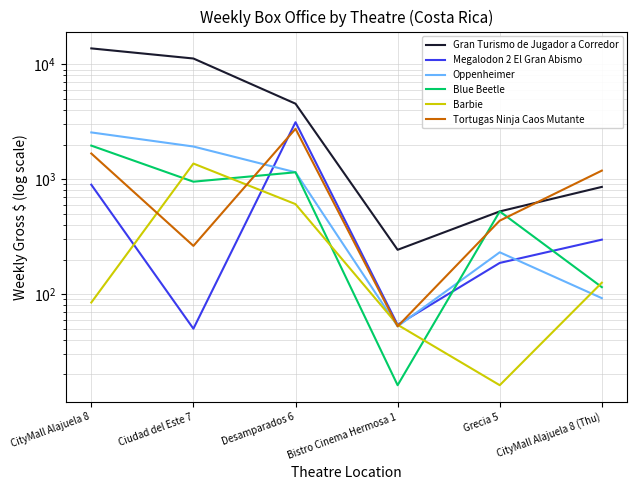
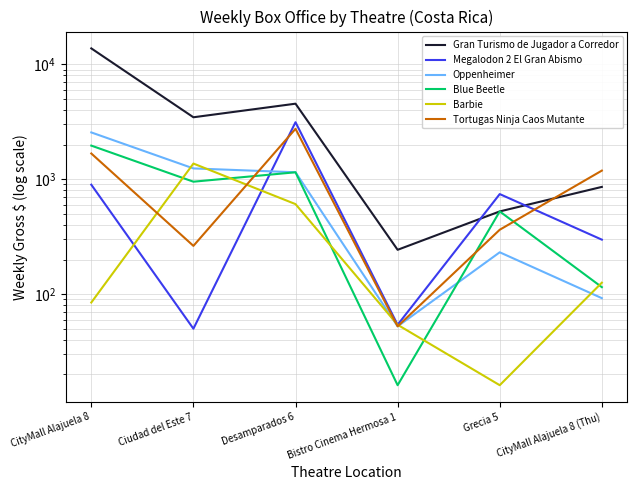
  {
    "Gran Turismo de Jugador a Corredor": {
      "CityMall Alajuela 8": 14000,
-     "Ciudad del Este 7": 11000,
+     "Ciudad del Este 7": 3500,
      "Desamparados 6": 4500,
      "Bistro Cinema Hermosa 1": 240,
      "CityMall Alajuela 8 (Thu)": 900
    },
    "Megalodon 2 El Gran Abismo": {
      "CityMall Alajuela 8": 900,
      "Ciudad del Este 7": 50,
      "Desamparados 6": 3100,
-     "Grecia 5": 190,
+     "Grecia 5": 700,
      "CityMall Alajuela 8 (Thu)": 300
    },
    "Oppenheimer": {
      "CityMall Alajuela 8": 2600,
-     "Ciudad del Este 7": 1900,
+     "Ciudad del Este 7": 1200,
      "Grecia 5": 230,
      "CityMall Alajuela 8 (Thu)": 90
    },
    "Blue Beetle": {
      "CityMall Alajuela 8": 2000,
      "Ciudad del Este 7": 1000,
      "Bistro Cinema Hermosa 1": 16,
      "CityMall Alajuela 8 (Thu)": 110
    },
    "Barbie": {
      "CityMall Alajuela 8": 80,
      "Ciudad del Este 7": 1400,
      "Desamparados 6": 600,
      "Grecia 5": 16,
      "CityMall Alajuela 8 (Thu)": 130
    },
    "Tortugas Ninja Caos Mutante": {
      "CityMall Alajuela 8": 1700,
      "Ciudad del Este 7": 260,
      "Desamparados 6": 2700,
-     "Grecia 5": 440,
+     "Grecia 5": 360,
      "CityMall Alajuela 8 (Thu)": 1200
    }
  }
